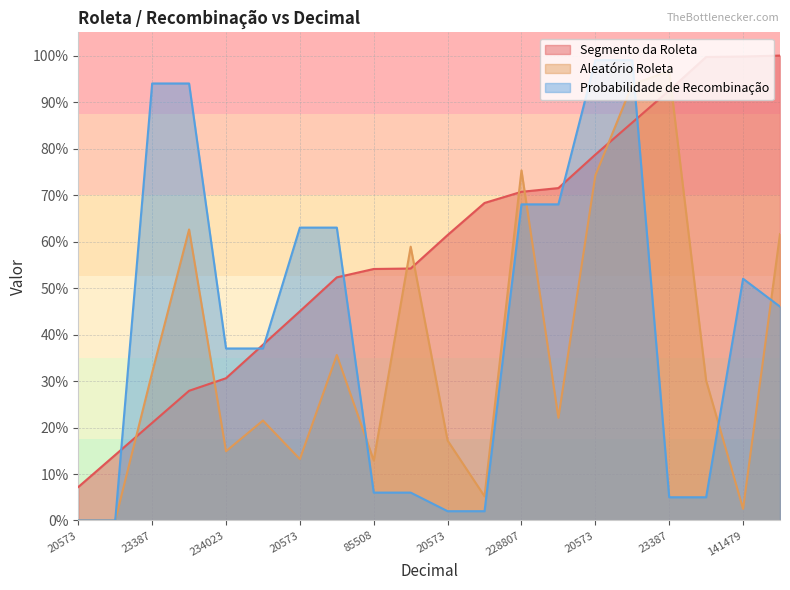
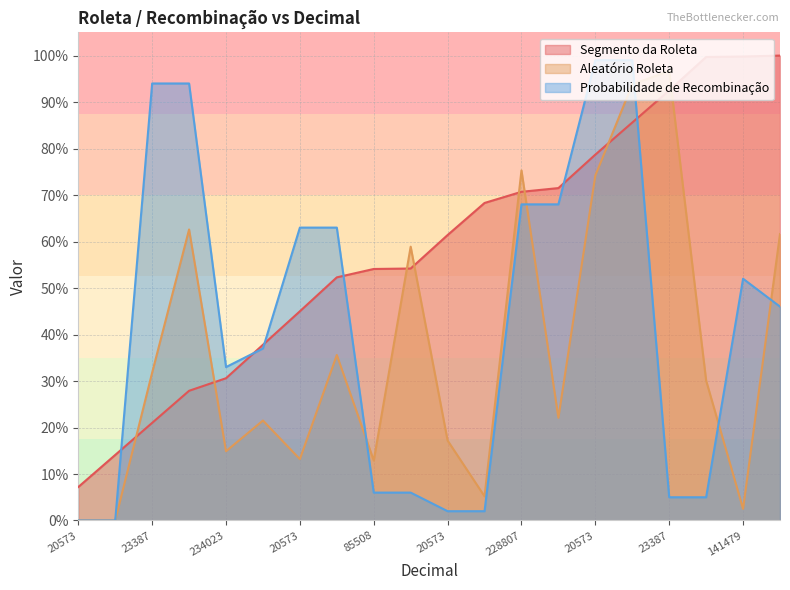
  {
    "Probabilidade de Recombinação": {
-     "234023": "37%",
+     "234023": "33%",
      "85508": "6%",
      "228807": "68%",
      "141479": "52%"
    }
  }
